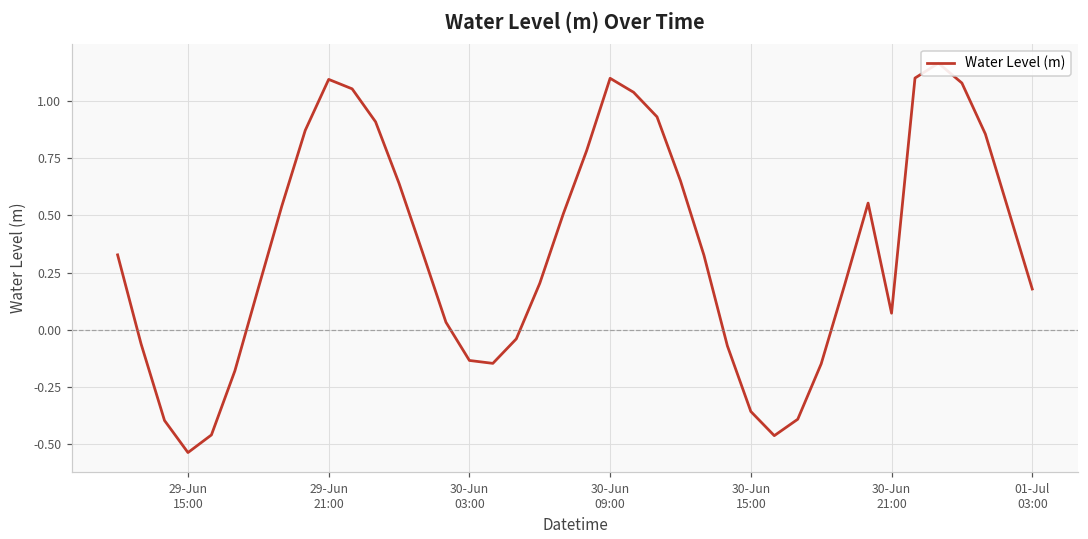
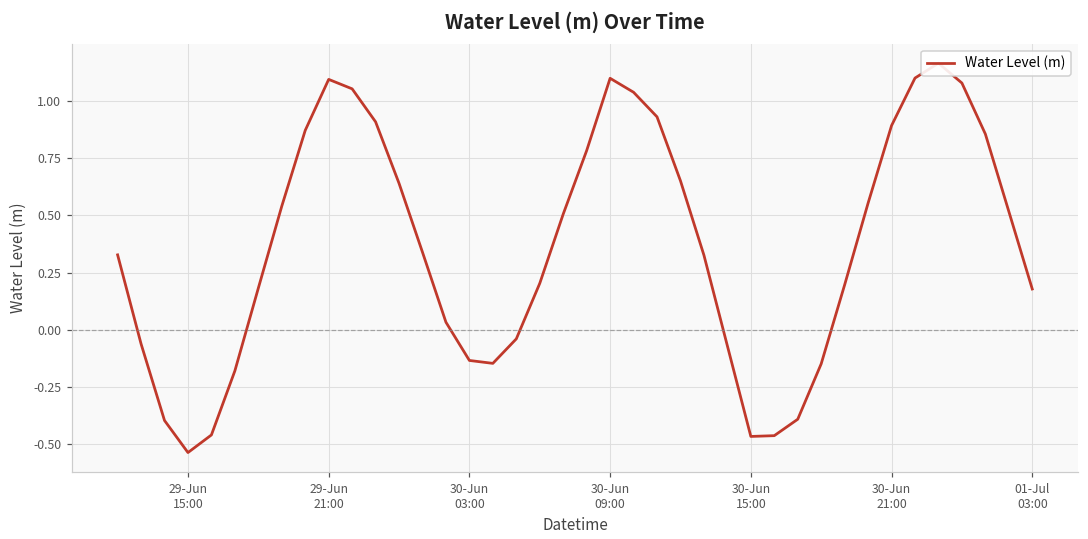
  {
    "29-Jun 15:00": -0.54,
    "29-Jun 21:00": 1.09,
    "30-Jun 03:00": -0.13,
    "30-Jun 09:00": 1.10,
-   "30-Jun 15:00": -0.36,
-   "30-Jun 21:00": 0.07,
+   "30-Jun 15:00": -0.47,
+   "30-Jun 21:00": 0.89,
    "01-Jul 03:00": 0.18
  }
